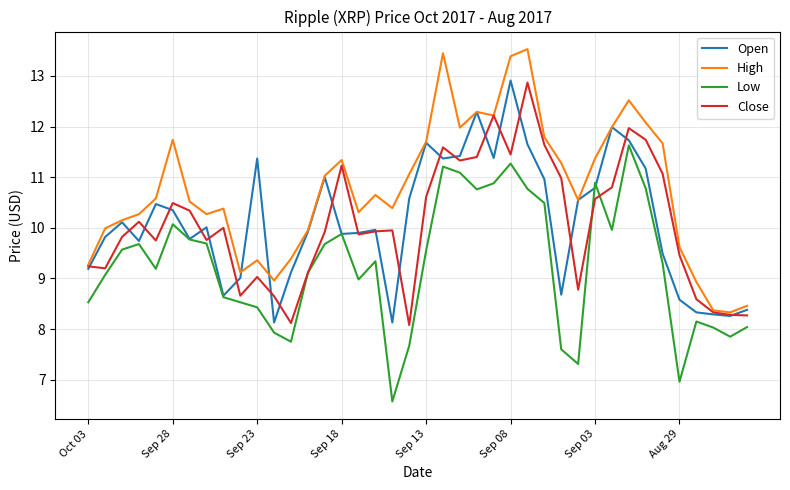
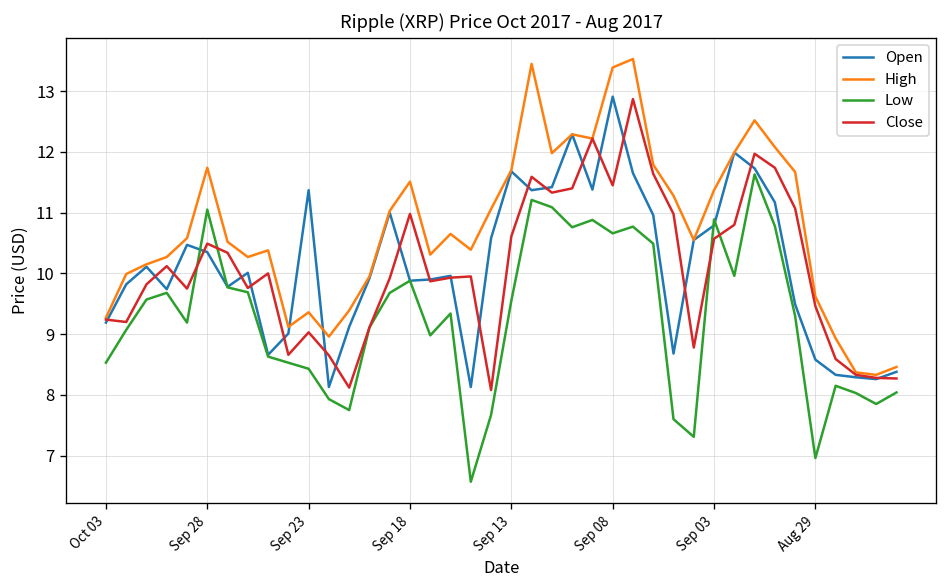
  {
    "Open": {
      "Sep 28": 10.4,
      "Sep 23": 11.4,
      "Sep 08": 12.9,
      "Sep 03": 10.8,
      "Aug 29": 8.6
    },
    "High": {
      "Sep 28": 11.7,
      "Sep 23": 9.4,
-     "Sep 18": 11.3,
+     "Sep 18": 11.5,
      "Sep 08": 13.4,
      "Sep 03": 11.4,
      "Aug 29": 9.6
    },
    "Low": {
      "Oct 03": 8.5,
-     "Sep 28": 10.1,
+     "Sep 28": 11.1,
      "Sep 23": 8.4,
      "Sep 13": 9.6,
-     "Sep 08": 11.3,
+     "Sep 08": 10.7,
      "Sep 03": 10.9,
      "Aug 29": 7.0
    },
    "Close": {
      "Sep 28": 10.5,
      "Sep 23": 9.0,
-     "Sep 18": 11.2,
+     "Sep 18": 11.0,
      "Sep 13": 10.6,
      "Sep 08": 11.5,
      "Sep 03": 10.6,
      "Aug 29": 9.5
    }
  }
